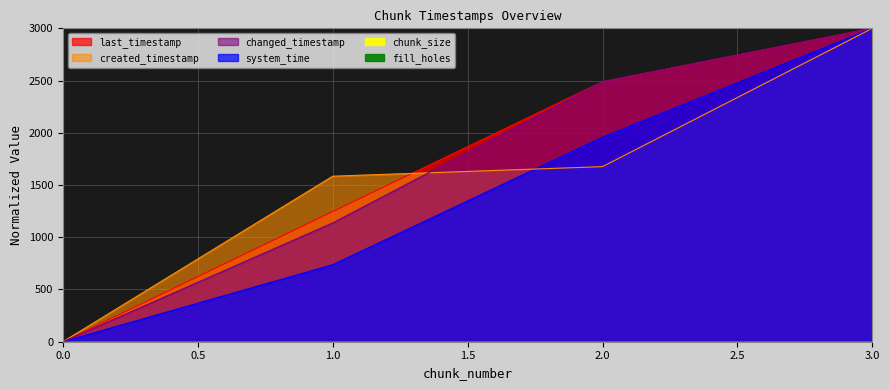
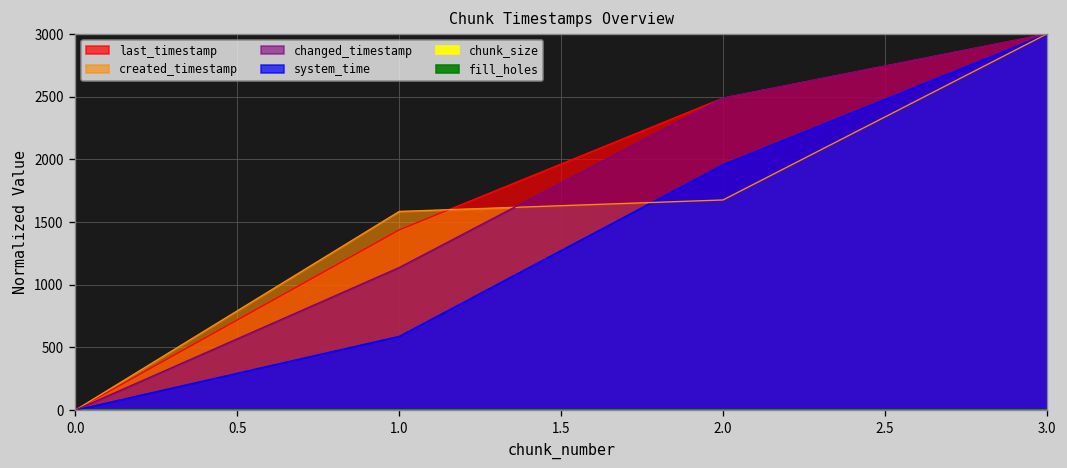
  {
    "last_timestamp": {
-     "1.0": 1250
+     "1.0": 1440
    },
    "created_timestamp": {
      "1.0": 1580,
      "2.0": 1680
    },
    "changed_timestamp": {
      "1.0": 1140
    },
    "system_time": {
-     "1.0": 740,
+     "1.0": 590,
      "2.0": 1960
    },
    "fill_holes": {
      "1.0": 0,
      "2.0": 0,
      "3.0": 0
    }
  }
